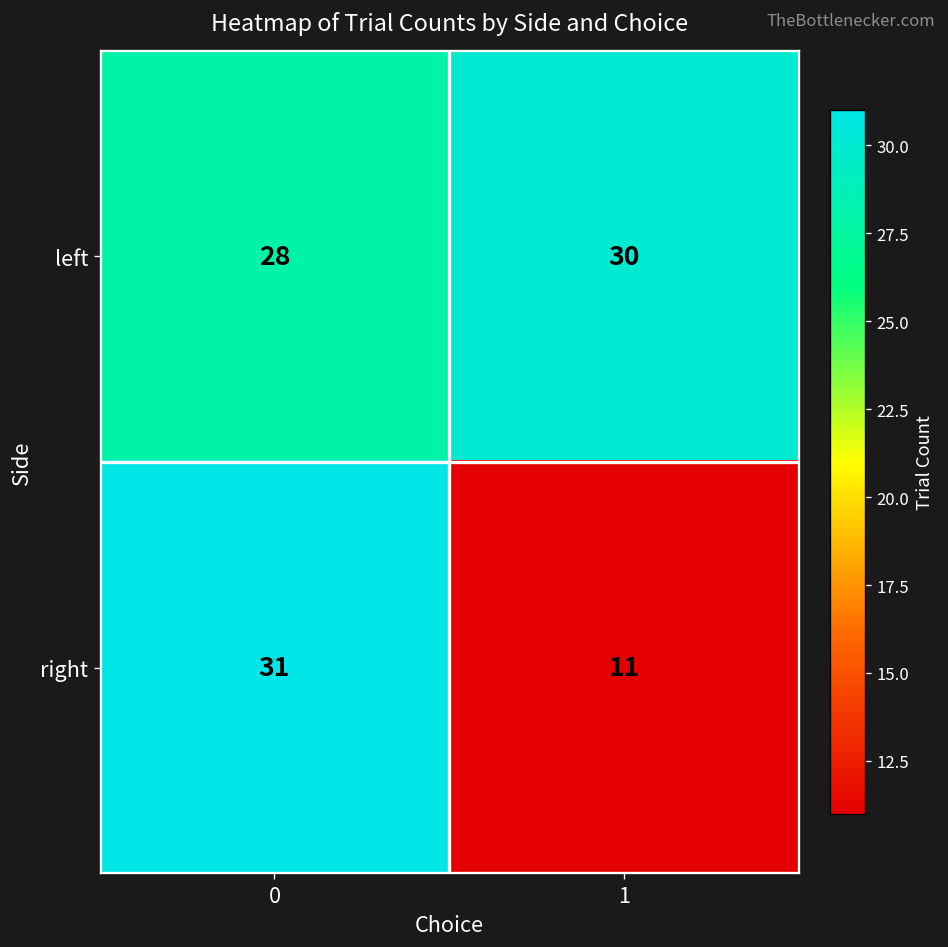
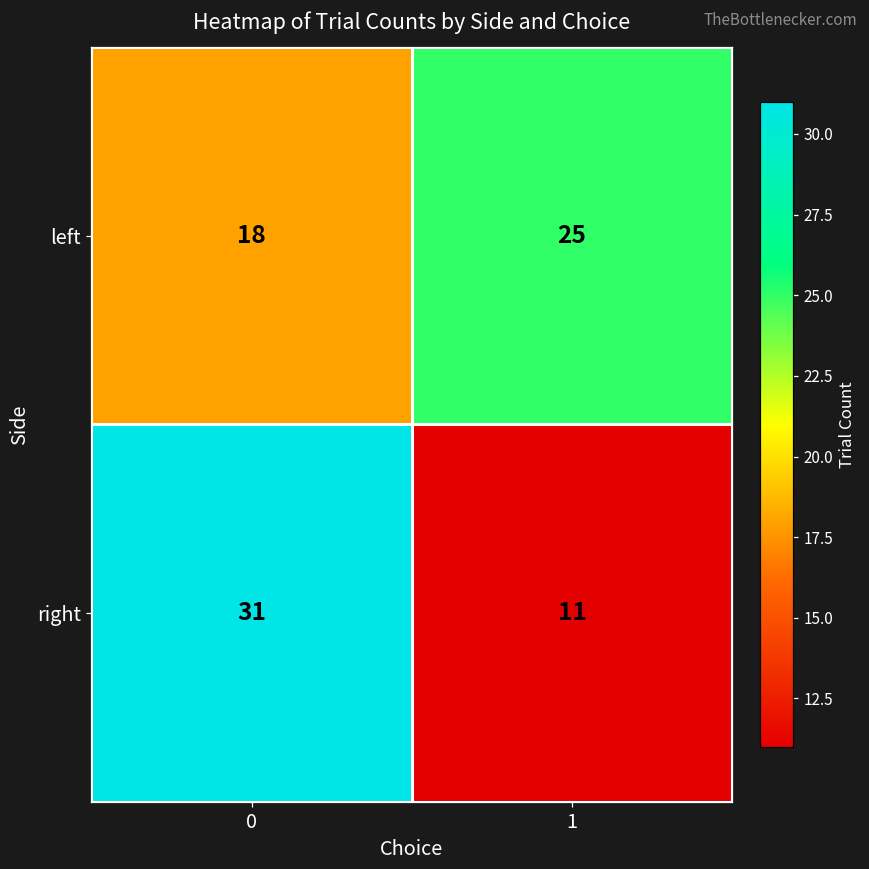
  {
    "left": {
-     "0": 28,
-     "1": 30
+     "0": 18,
+     "1": 25
    },
    "right": {
      "0": 31,
      "1": 11
    }
  }
